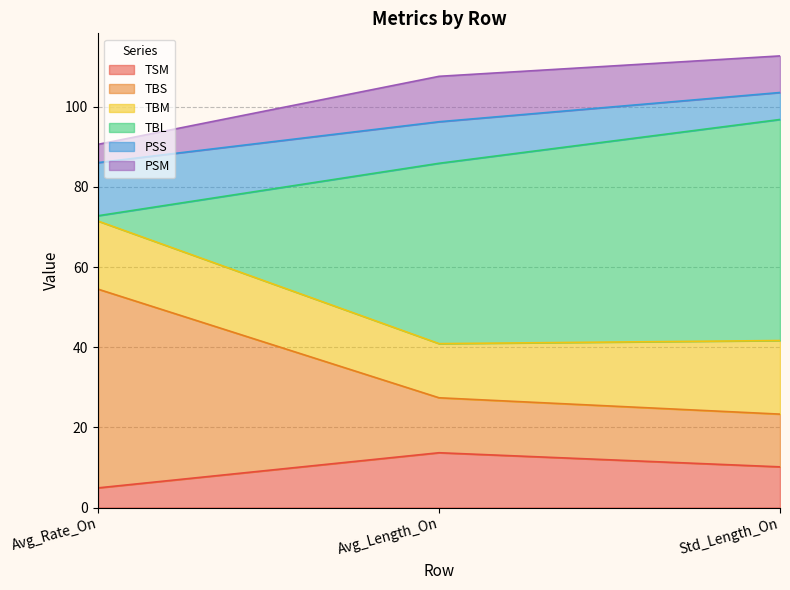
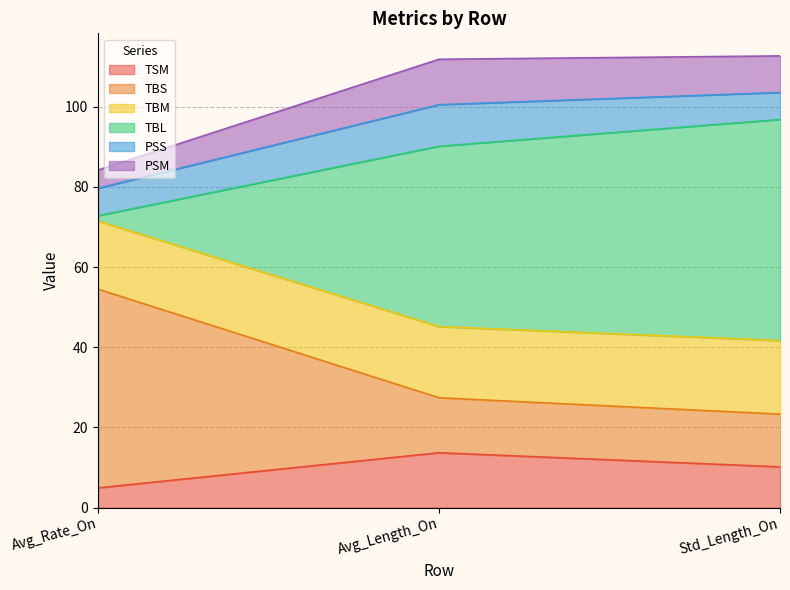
  {
    "TBM": {
      "Avg_Rate_On": 17,
-     "Avg_Length_On": 14,
+     "Avg_Length_On": 18,
      "Std_Length_On": 18
    },
    "TBL": {
      "Avg_Rate_On": 1,
      "Avg_Length_On": 45,
      "Std_Length_On": 55
    },
    "PSS": {
-     "Avg_Rate_On": 13,
+     "Avg_Rate_On": 7,
      "Avg_Length_On": 10,
      "Std_Length_On": 7
    },
    "PSM": {
      "Avg_Rate_On": 5,
      "Avg_Length_On": 11,
      "Std_Length_On": 9
    }
  }
